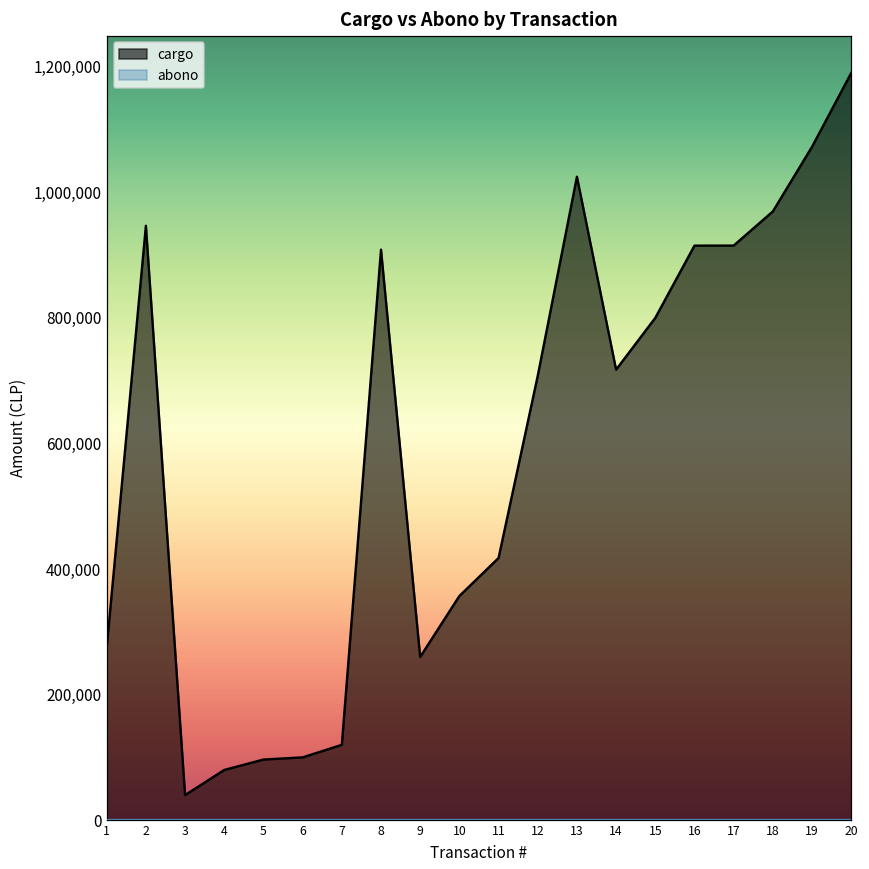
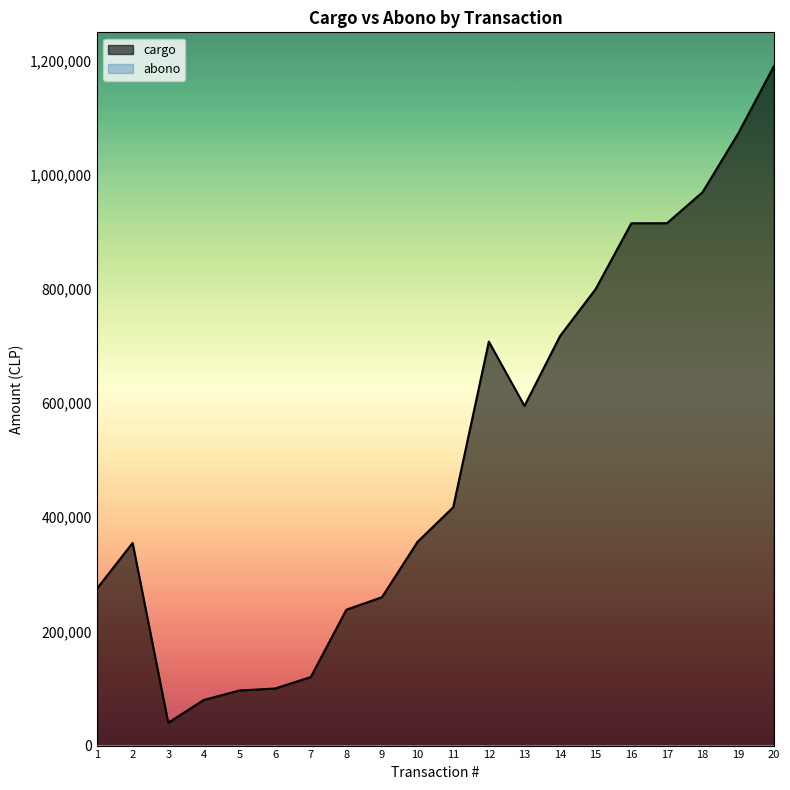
  {
    "cargo": {
      "1": "280,000",
-     "2": "950,000",
+     "2": "360,000",
      "3": "40,000",
      "4": "80,000",
      "5": "100,000",
      "6": "100,000",
      "7": "120,000",
-     "8": "910,000",
+     "8": "240,000",
      "9": "260,000",
      "10": "360,000",
      "11": "420,000",
      "12": "710,000",
-     "13": "1,020,000",
+     "13": "600,000",
      "14": "720,000",
      "15": "800,000",
      "16": "910,000",
      "17": "920,000",
      "18": "970,000",
      "19": "1,070,000",
      "20": "1,190,000"
    },
    "abono": {
      "1": "0",
      "2": "0",
      "3": "0",
      "4": "0",
      "5": "0",
      "6": "0",
      "7": "0",
      "8": "0",
      "9": "0",
      "10": "0",
      "11": "0",
      "12": "0",
      "13": "0",
      "14": "0",
      "15": "0",
      "16": "0",
      "17": "0",
      "18": "0",
      "19": "0",
      "20": "0"
    }
  }
